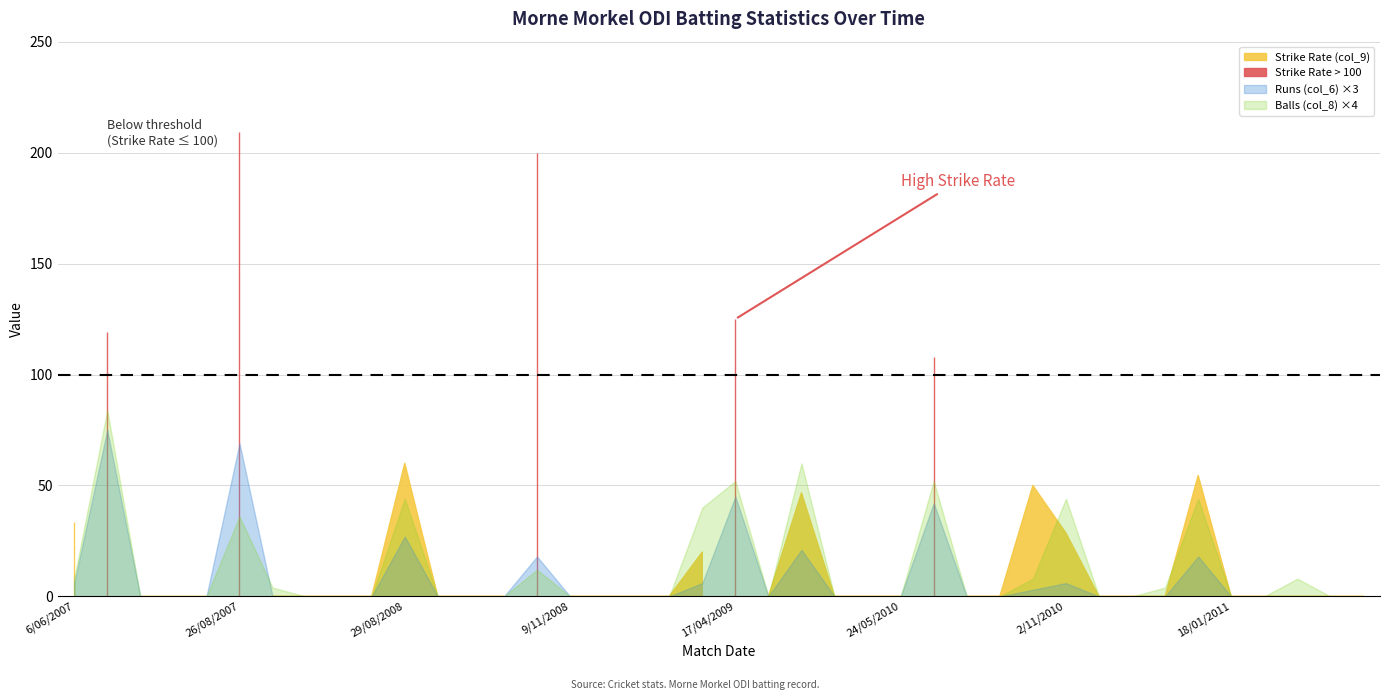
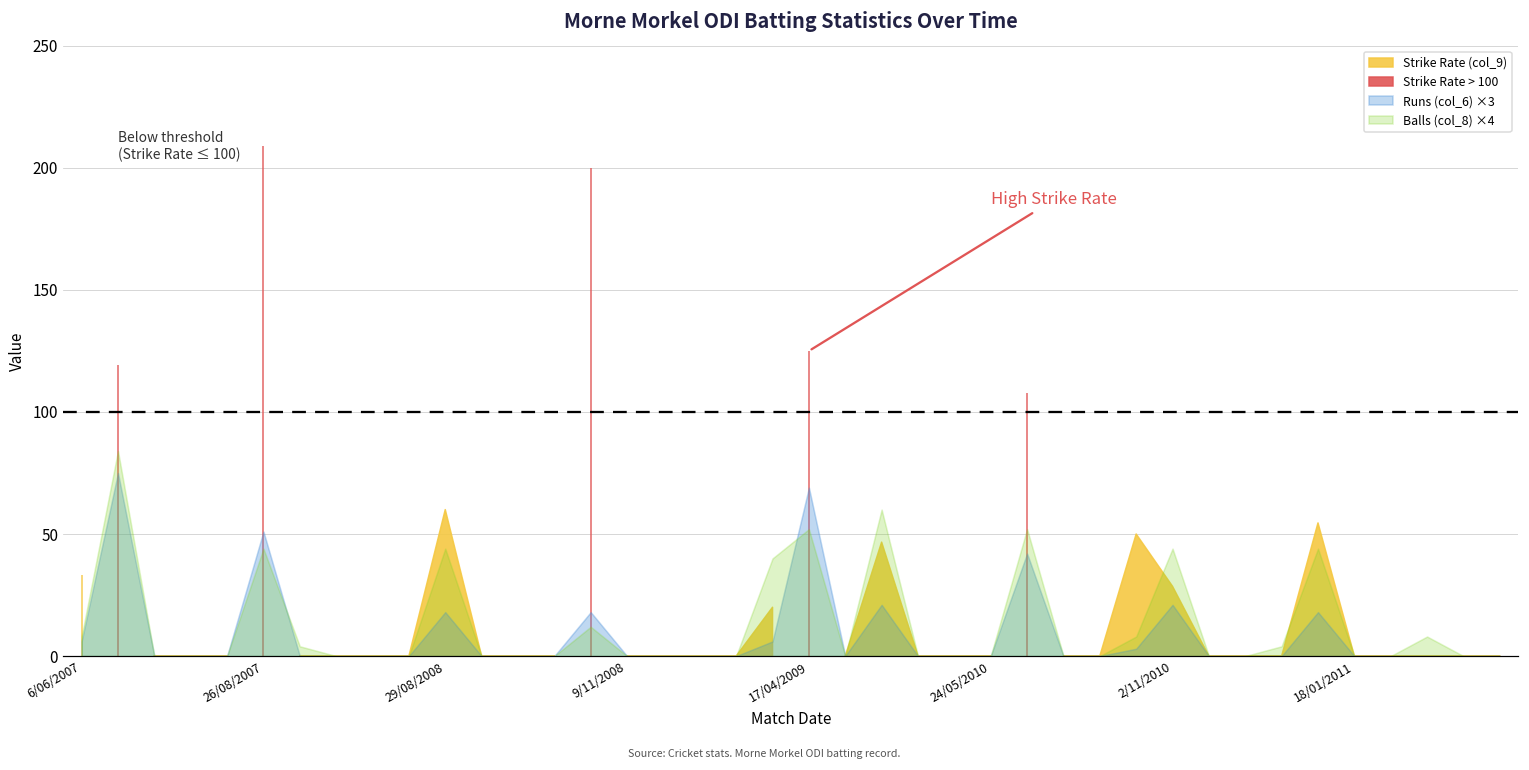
  {
    "Runs (col_6) ×3": {
      "6/06/2007": 6,
-     "26/08/2007": 69,
-     "29/08/2008": 27,
-     "17/04/2009": 45,
-     "2/11/2010": 6
+     "26/08/2007": 51,
+     "29/08/2008": 18,
+     "17/04/2009": 69,
+     "2/11/2010": 21
    },
    "Balls (col_8) ×4": {
      "6/06/2007": 8,
-     "26/08/2007": 36,
+     "26/08/2007": 44,
      "29/08/2008": 44,
      "17/04/2009": 52,
      "2/11/2010": 44
    }
  }
